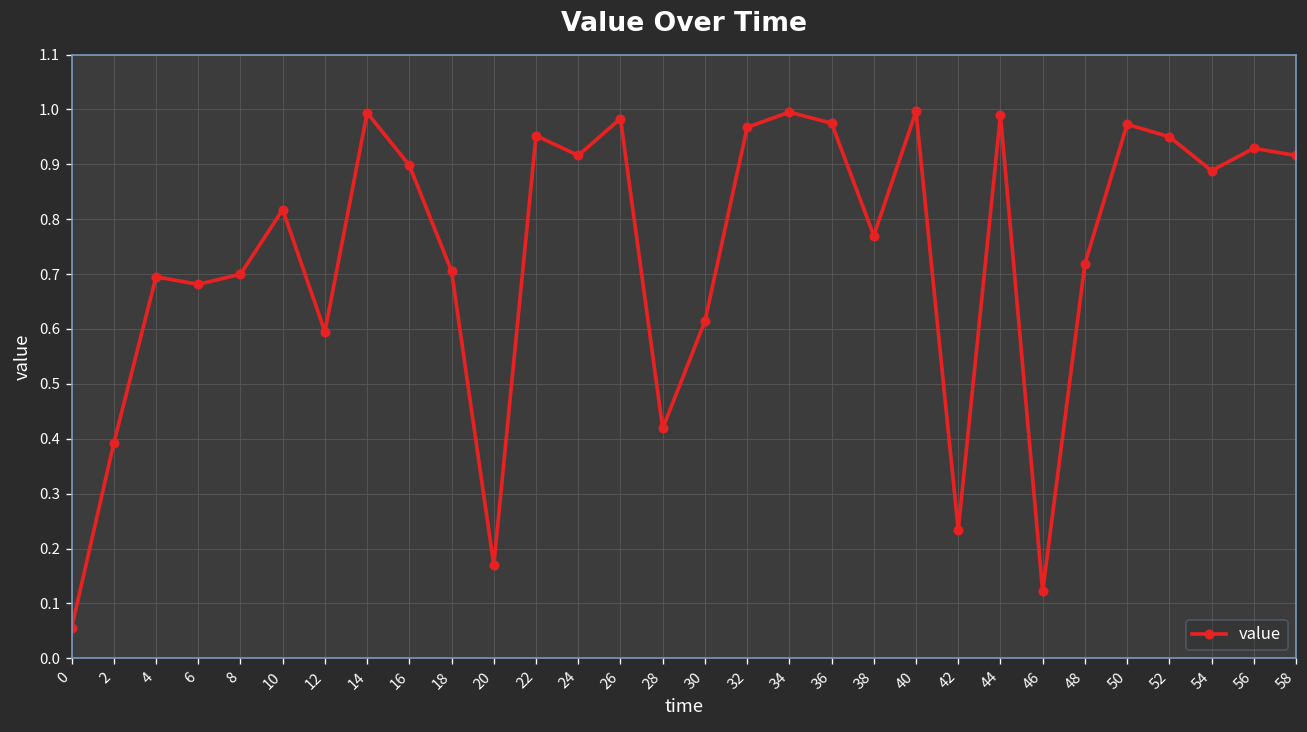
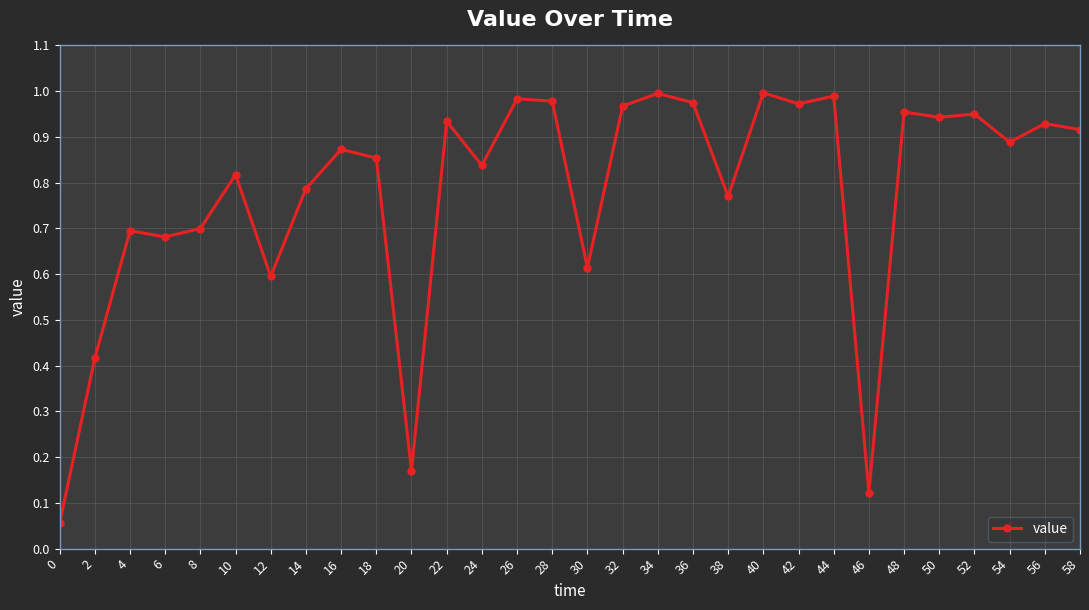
  {
    "0": 0.06,
-   "2": 0.39,
+   "2": 0.42,
    "4": 0.69,
    "6": 0.68,
    "8": 0.70,
    "10": 0.82,
    "12": 0.60,
-   "14": 0.99,
-   "16": 0.90,
-   "18": 0.71,
+   "14": 0.79,
+   "16": 0.87,
+   "18": 0.85,
    "20": 0.17,
-   "22": 0.95,
-   "24": 0.92,
+   "22": 0.93,
+   "24": 0.84,
    "26": 0.98,
-   "28": 0.42,
+   "28": 0.98,
    "30": 0.61,
    "32": 0.97,
    "34": 1.00,
    "36": 0.97,
    "38": 0.77,
    "40": 1.00,
-   "42": 0.23,
+   "42": 0.97,
    "44": 0.99,
    "46": 0.12,
-   "48": 0.72,
-   "50": 0.97,
+   "48": 0.95,
+   "50": 0.94,
    "52": 0.95,
    "54": 0.89,
    "56": 0.93,
    "58": 0.92
  }
